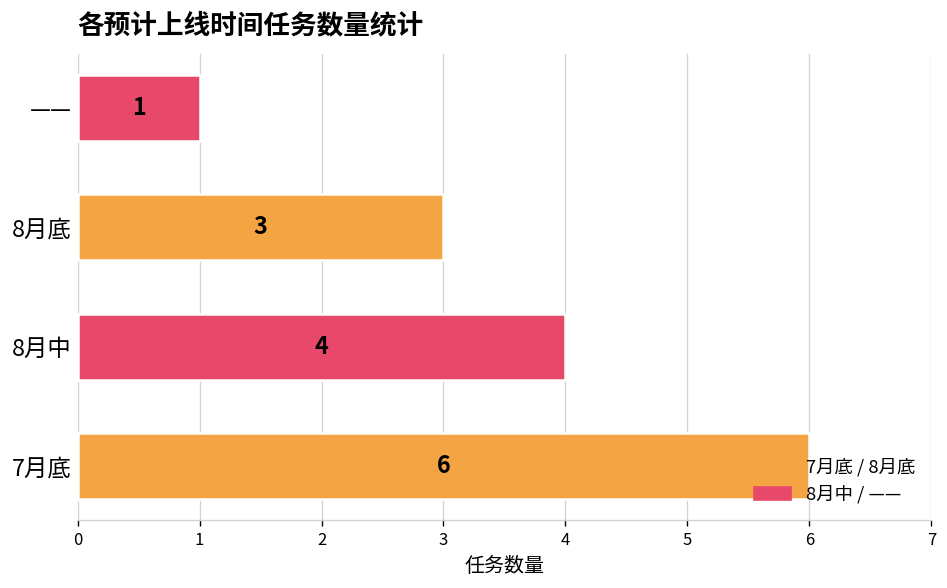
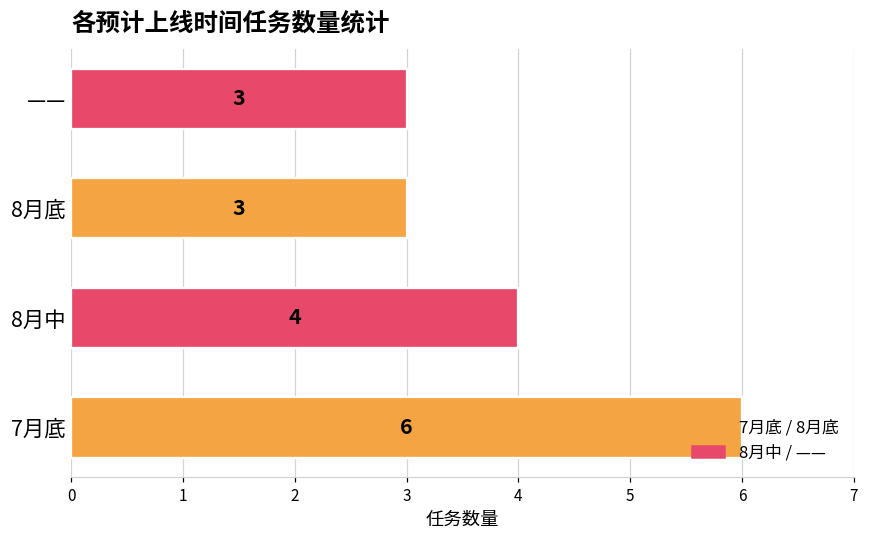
  {
-   "——": 1,
+   "——": 3,
    "8月底": 3,
    "8月中": 4,
    "7月底": 6
  }
